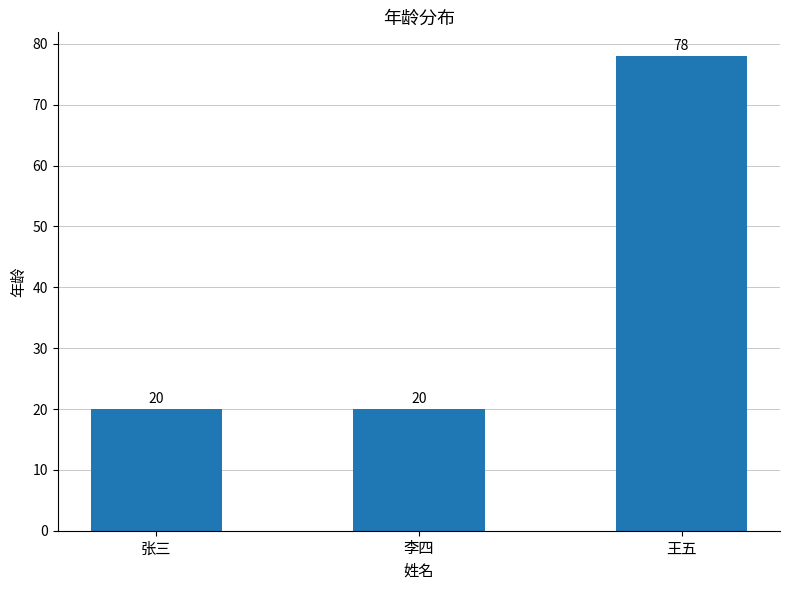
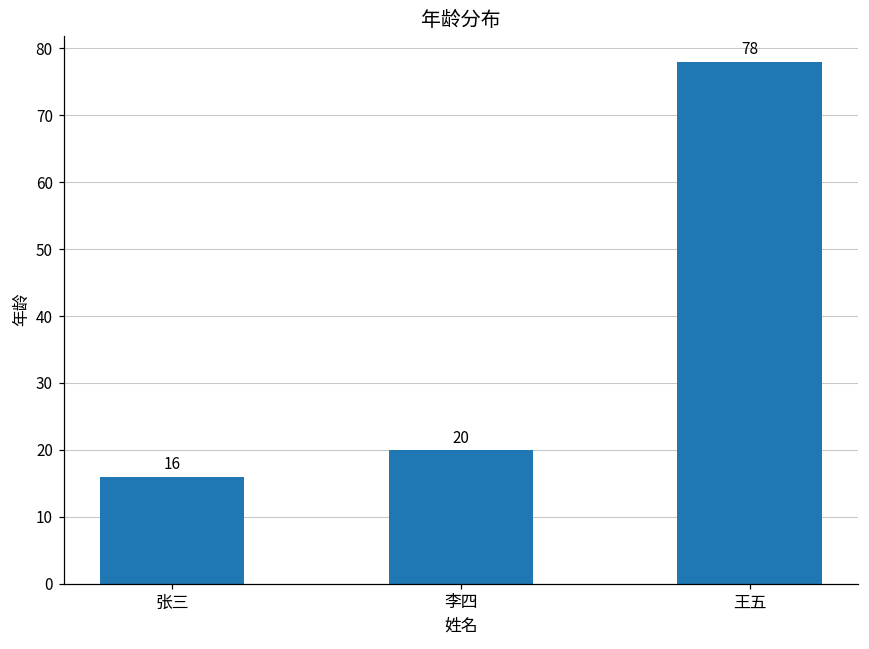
  {
-   "张三": 20,
+   "张三": 16,
    "李四": 20,
    "王五": 78
  }
